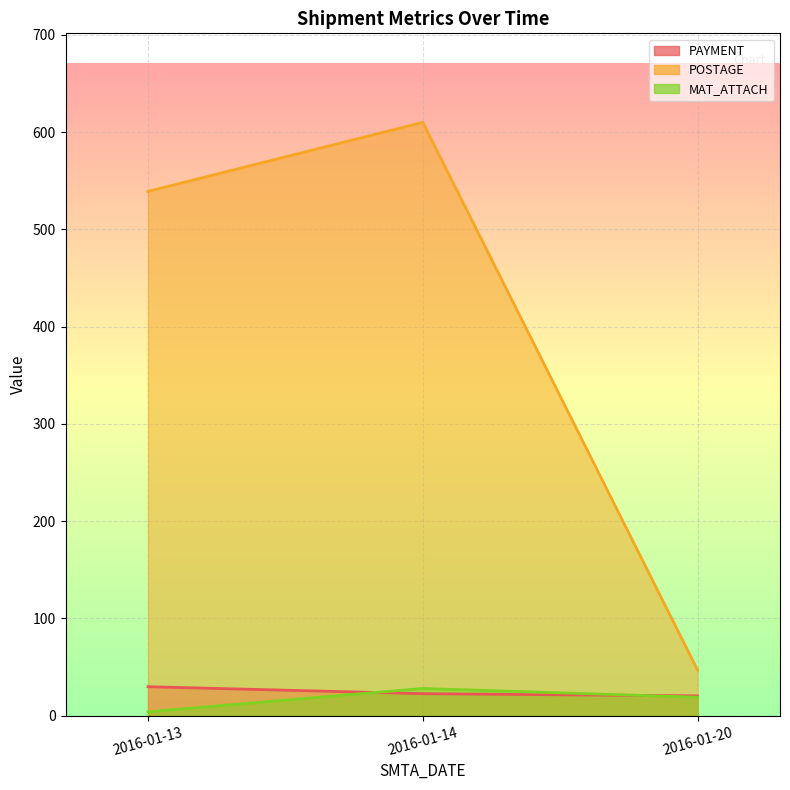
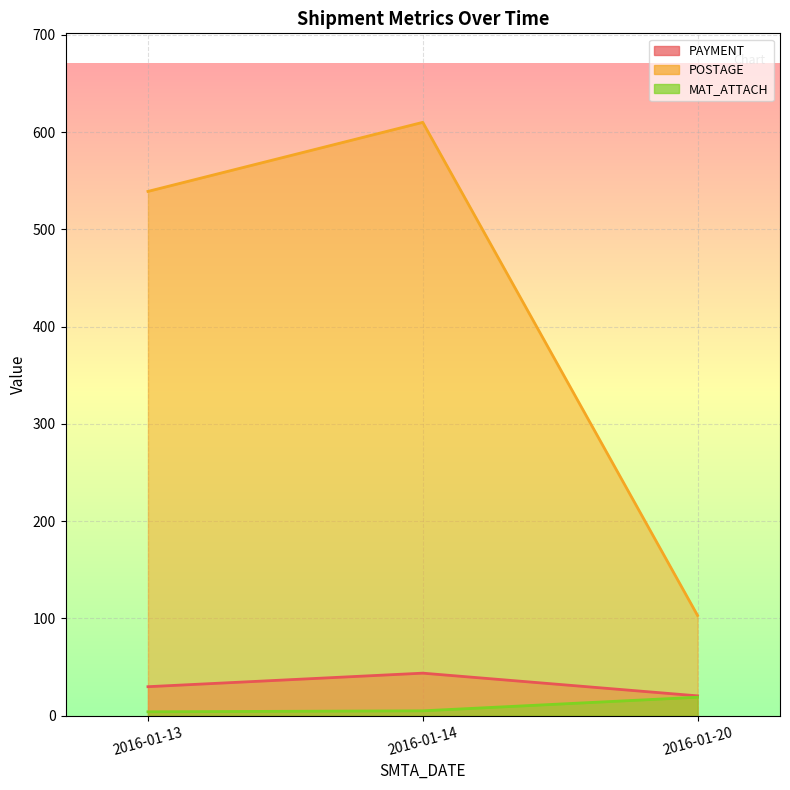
  {
    "PAYMENT": {
      "2016-01-13": 30,
-     "2016-01-14": 20
+     "2016-01-14": 40
    },
    "POSTAGE": {
      "2016-01-13": 540,
      "2016-01-14": 610,
-     "2016-01-20": 50
+     "2016-01-20": 100
    },
    "MAT_ATTACH": {
      "2016-01-13": 0,
-     "2016-01-14": 30
+     "2016-01-14": 10
    }
  }
